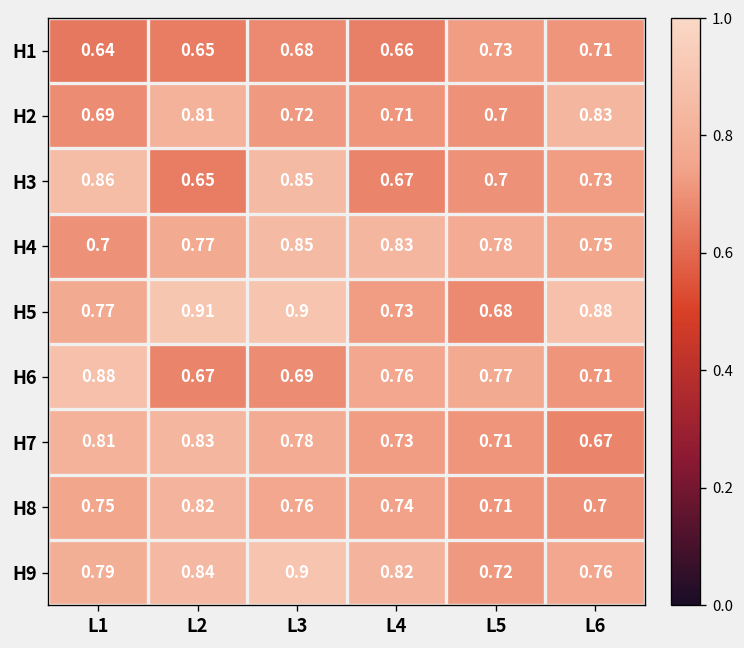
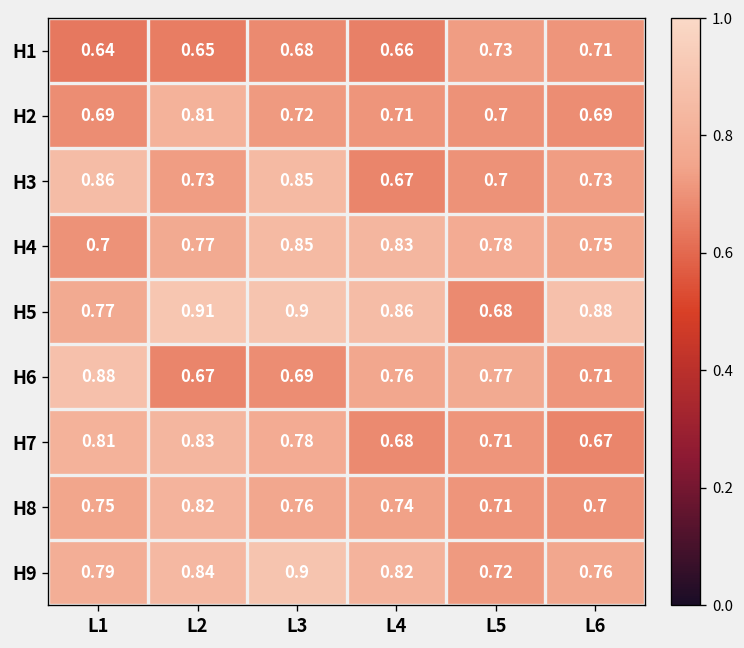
  {
    "H1": {
      "L1": 0.64,
      "L2": 0.65,
      "L3": 0.68,
      "L4": 0.66,
      "L5": 0.73,
      "L6": 0.71
    },
    "H2": {
      "L1": 0.69,
      "L2": 0.81,
      "L3": 0.72,
      "L4": 0.71,
      "L5": 0.7,
-     "L6": 0.83
+     "L6": 0.69
    },
    "H3": {
      "L1": 0.86,
-     "L2": 0.65,
+     "L2": 0.73,
      "L3": 0.85,
      "L4": 0.67,
      "L5": 0.7,
      "L6": 0.73
    },
    "H4": {
      "L1": 0.7,
      "L2": 0.77,
      "L3": 0.85,
      "L4": 0.83,
      "L5": 0.78,
      "L6": 0.75
    },
    "H5": {
      "L1": 0.77,
      "L2": 0.91,
      "L3": 0.9,
-     "L4": 0.73,
+     "L4": 0.86,
      "L5": 0.68,
      "L6": 0.88
    },
    "H6": {
      "L1": 0.88,
      "L2": 0.67,
      "L3": 0.69,
      "L4": 0.76,
      "L5": 0.77,
      "L6": 0.71
    },
    "H7": {
      "L1": 0.81,
      "L2": 0.83,
      "L3": 0.78,
-     "L4": 0.73,
+     "L4": 0.68,
      "L5": 0.71,
      "L6": 0.67
    },
    "H8": {
      "L1": 0.75,
      "L2": 0.82,
      "L3": 0.76,
      "L4": 0.74,
      "L5": 0.71,
      "L6": 0.7
    },
    "H9": {
      "L1": 0.79,
      "L2": 0.84,
      "L3": 0.9,
      "L4": 0.82,
      "L5": 0.72,
      "L6": 0.76
    }
  }
